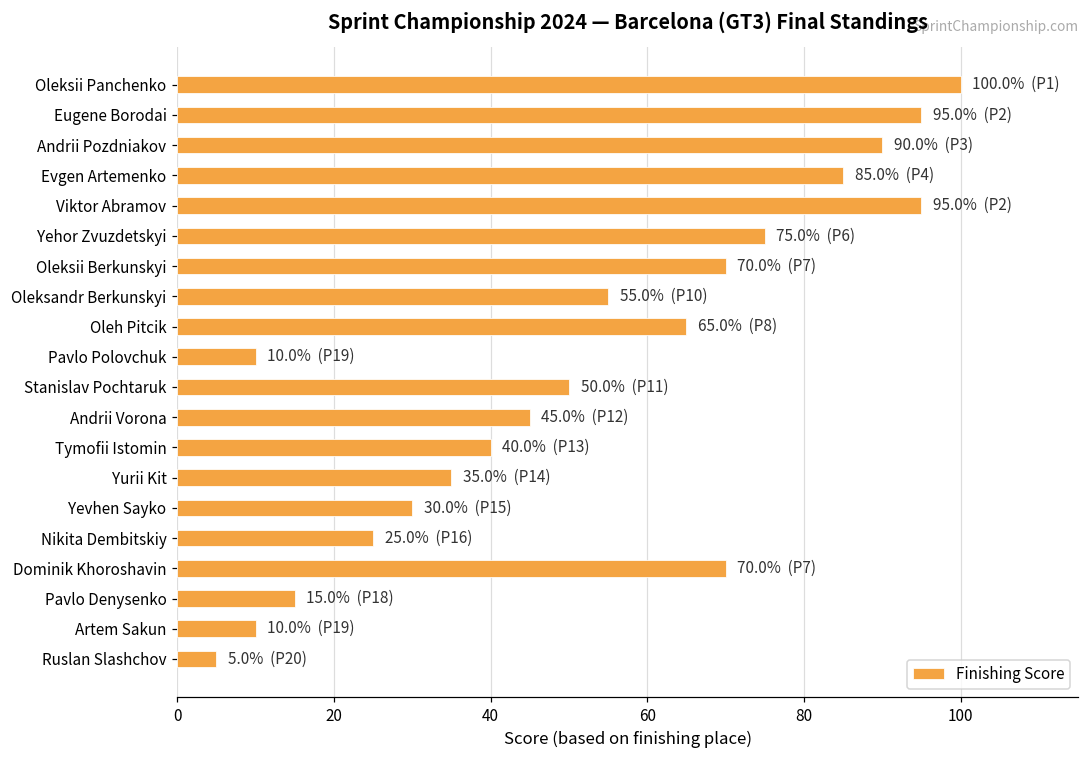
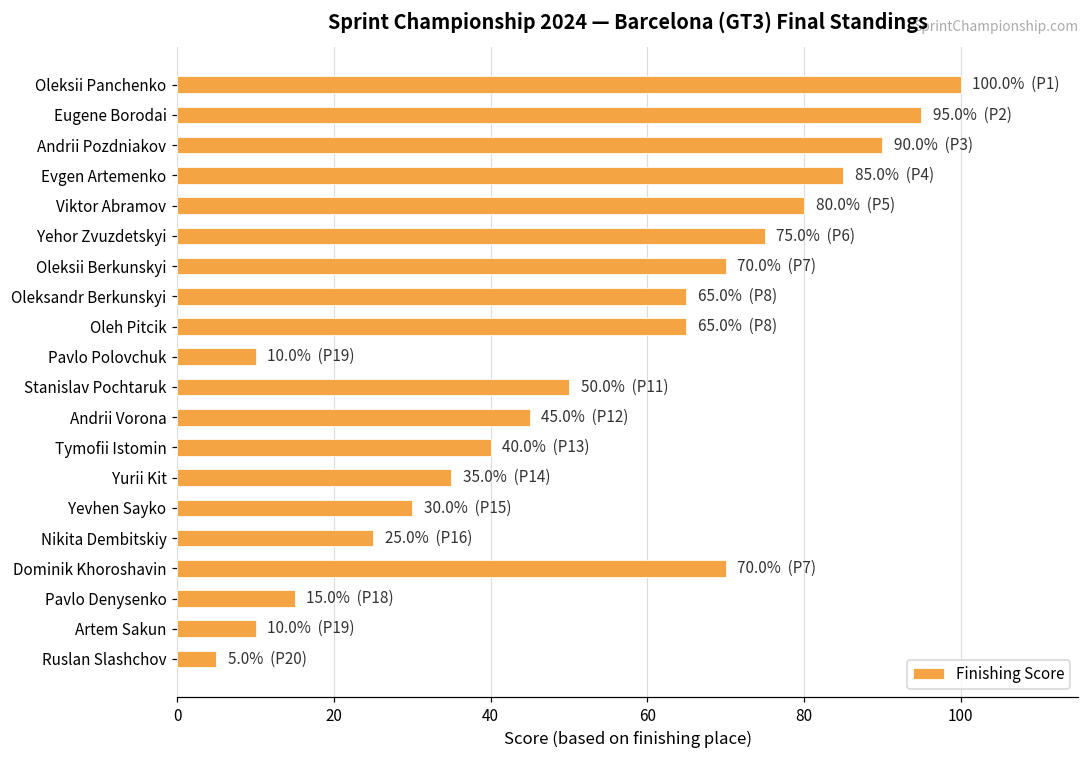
  {
    "Oleksii Panchenko": "100.0%",
    "Eugene Borodai": "95.0%",
    "Andrii Pozdniakov": "90.0%",
    "Evgen Artemenko": "85.0%",
-   "Viktor Abramov": "95.0% (P2)",
+   "Viktor Abramov": "80.0% (P5)",
    "Yehor Zvuzdetskyi": "75.0%",
    "Oleksii Berkunskyi": "70.0%",
-   "Oleksandr Berkunskyi": "55.0% (P10)",
+   "Oleksandr Berkunskyi": "65.0% (P8)",
    "Oleh Pitcik": "65.0%",
    "Pavlo Polovchuk": "10.0%",
    "Stanislav Pochtaruk": "50.0%",
    "Andrii Vorona": "45.0%",
    "Tymofii Istomin": "40.0%",
    "Yurii Kit": "35.0%",
    "Yevhen Sayko": "30.0%",
    "Nikita Dembitskiy": "25.0%",
    "Dominik Khoroshavin": "70.0%",
    "Pavlo Denysenko": "15.0%",
    "Artem Sakun": "10.0%",
    "Ruslan Slashchov": "5.0%"
  }
